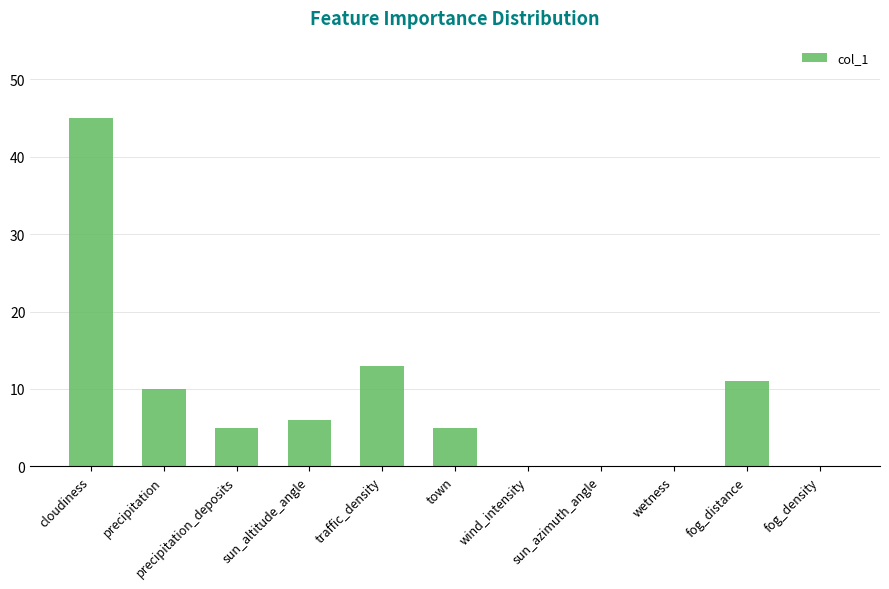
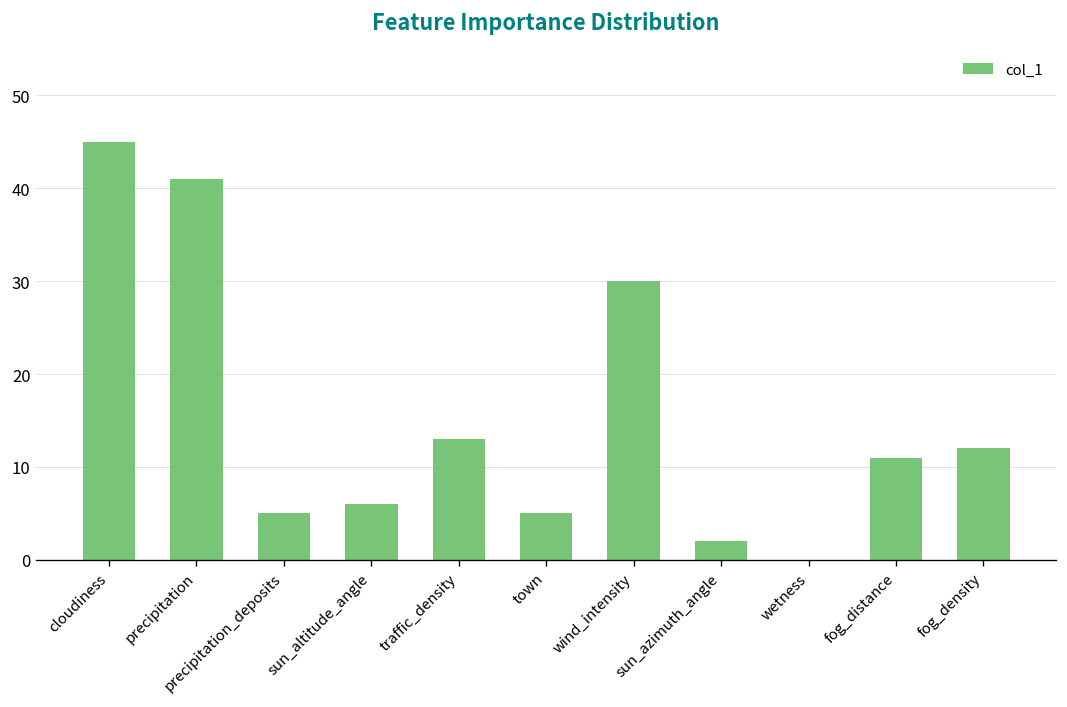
  {
    "cloudiness": 45,
-   "precipitation": 10,
+   "precipitation": 41,
    "precipitation_deposits": 5,
    "sun_altitude_angle": 6,
    "traffic_density": 13,
    "town": 5,
-   "wind_intensity": 0,
-   "sun_azimuth_angle": 0,
+   "wind_intensity": 30,
+   "sun_azimuth_angle": 2,
    "wetness": 0,
    "fog_distance": 11,
-   "fog_density": 0
+   "fog_density": 12
  }
